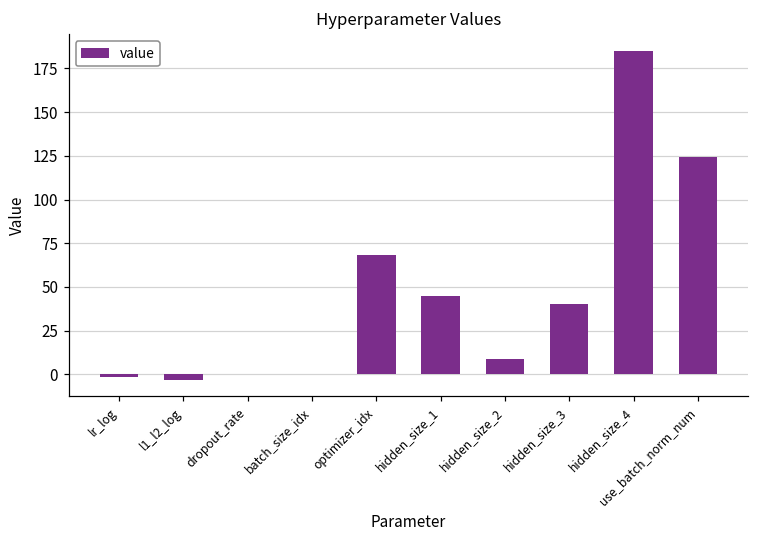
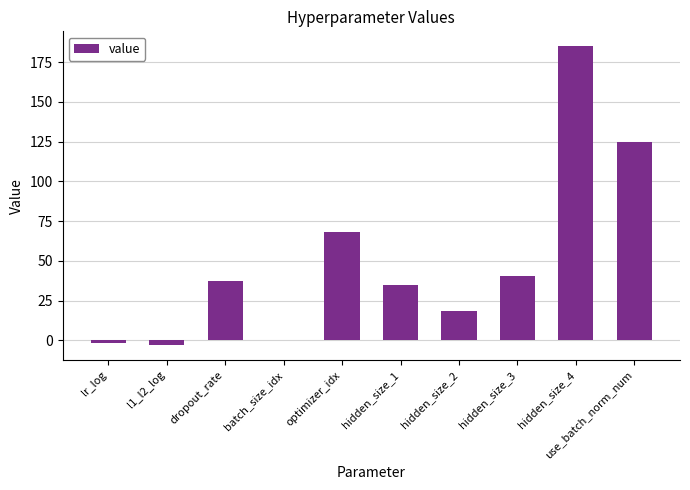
  {
    "lr_log": -2,
    "l1_l2_log": -3,
-   "dropout_rate": 0,
+   "dropout_rate": 37,
    "batch_size_idx": 0,
    "optimizer_idx": 68,
-   "hidden_size_1": 45,
-   "hidden_size_2": 9,
+   "hidden_size_1": 35,
+   "hidden_size_2": 19,
    "hidden_size_3": 41,
    "hidden_size_4": 185,
    "use_batch_norm_num": 125
  }
